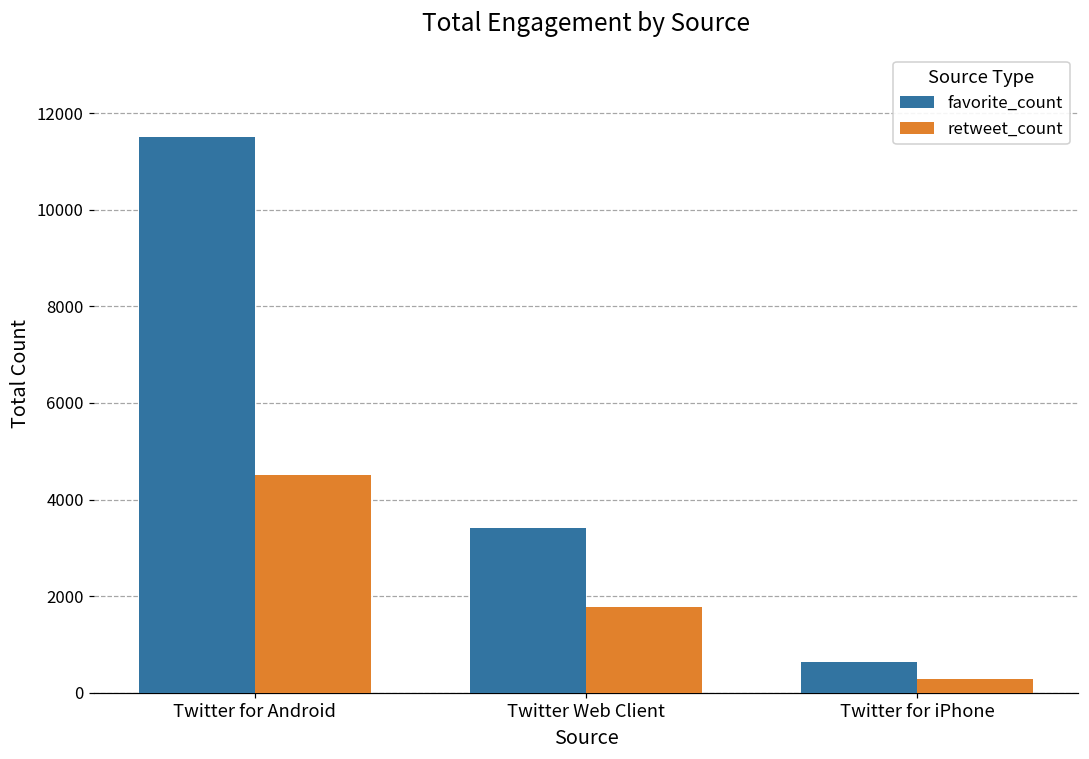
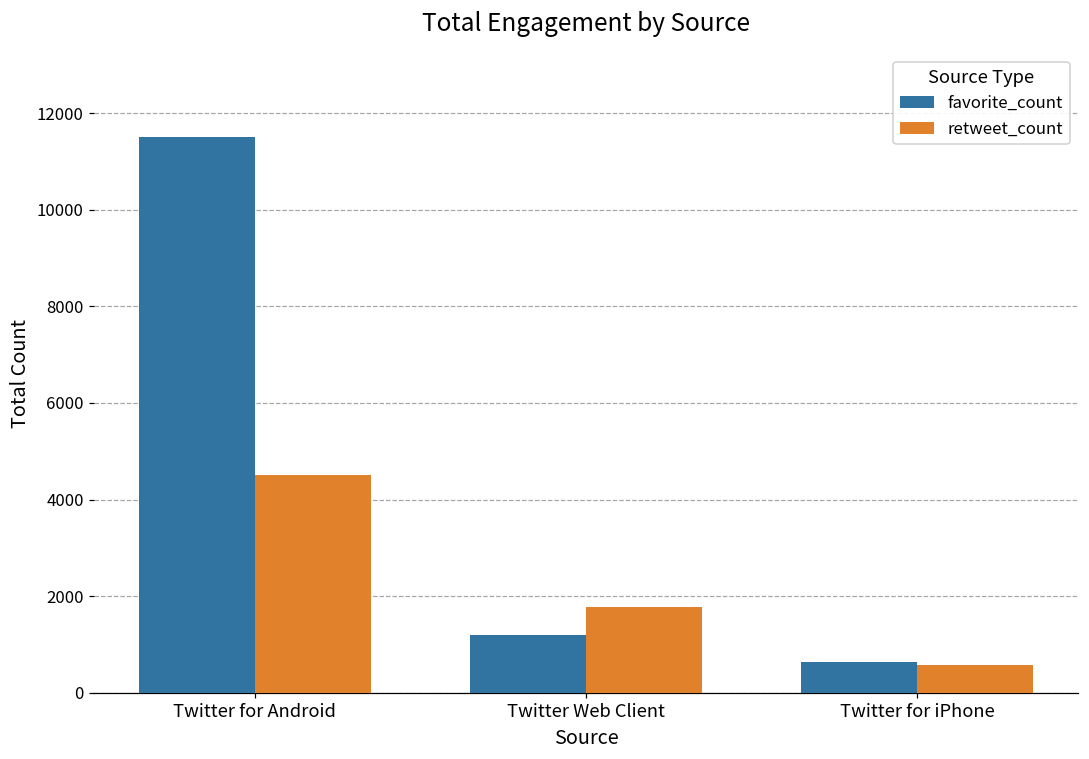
  {
    "favorite_count": {
      "Twitter for Android": 11500,
-     "Twitter Web Client": 3400,
+     "Twitter Web Client": 1200,
      "Twitter for iPhone": 600
    },
    "retweet_count": {
      "Twitter for Android": 4500,
      "Twitter Web Client": 1800,
-     "Twitter for iPhone": 300
+     "Twitter for iPhone": 600
    }
  }
